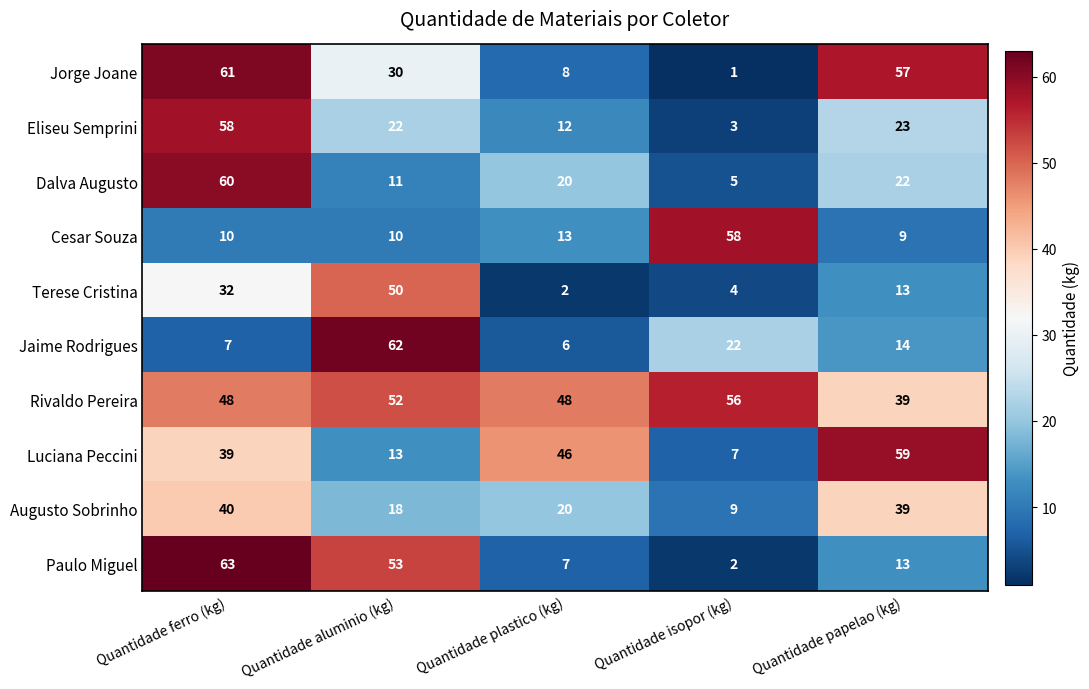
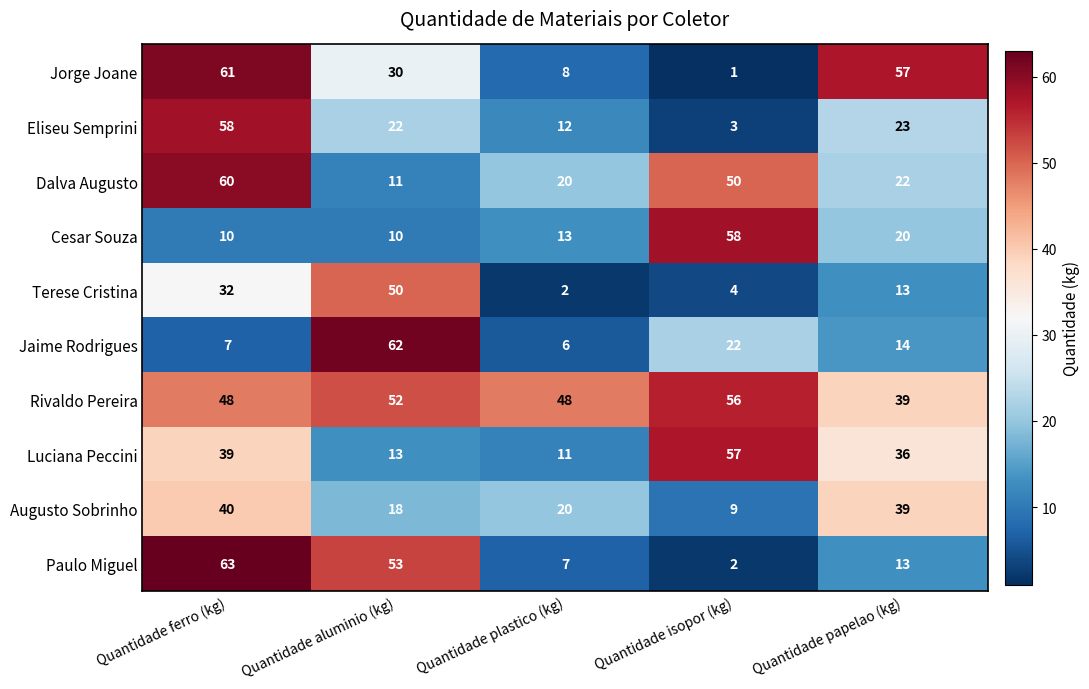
  {
    "Jorge Joane": {
      "Quantidade ferro (kg)": 61,
      "Quantidade aluminio (kg)": 30,
      "Quantidade plastico (kg)": 8,
      "Quantidade isopor (kg)": 1,
      "Quantidade papelao (kg)": 57
    },
    "Eliseu Semprini": {
      "Quantidade ferro (kg)": 58,
      "Quantidade aluminio (kg)": 22,
      "Quantidade plastico (kg)": 12,
      "Quantidade isopor (kg)": 3,
      "Quantidade papelao (kg)": 23
    },
    "Dalva Augusto": {
      "Quantidade ferro (kg)": 60,
      "Quantidade aluminio (kg)": 11,
      "Quantidade plastico (kg)": 20,
-     "Quantidade isopor (kg)": 5,
+     "Quantidade isopor (kg)": 50,
      "Quantidade papelao (kg)": 22
    },
    "Cesar Souza": {
      "Quantidade ferro (kg)": 10,
      "Quantidade aluminio (kg)": 10,
      "Quantidade plastico (kg)": 13,
      "Quantidade isopor (kg)": 58,
-     "Quantidade papelao (kg)": 9
+     "Quantidade papelao (kg)": 20
    },
    "Terese Cristina": {
      "Quantidade ferro (kg)": 32,
      "Quantidade aluminio (kg)": 50,
      "Quantidade plastico (kg)": 2,
      "Quantidade isopor (kg)": 4,
      "Quantidade papelao (kg)": 13
    },
    "Jaime Rodrigues": {
      "Quantidade ferro (kg)": 7,
      "Quantidade aluminio (kg)": 62,
      "Quantidade plastico (kg)": 6,
      "Quantidade isopor (kg)": 22,
      "Quantidade papelao (kg)": 14
    },
    "Rivaldo Pereira": {
      "Quantidade ferro (kg)": 48,
      "Quantidade aluminio (kg)": 52,
      "Quantidade plastico (kg)": 48,
      "Quantidade isopor (kg)": 56,
      "Quantidade papelao (kg)": 39
    },
    "Luciana Peccini": {
      "Quantidade ferro (kg)": 39,
      "Quantidade aluminio (kg)": 13,
-     "Quantidade plastico (kg)": 46,
-     "Quantidade isopor (kg)": 7,
-     "Quantidade papelao (kg)": 59
+     "Quantidade plastico (kg)": 11,
+     "Quantidade isopor (kg)": 57,
+     "Quantidade papelao (kg)": 36
    },
    "Augusto Sobrinho": {
      "Quantidade ferro (kg)": 40,
      "Quantidade aluminio (kg)": 18,
      "Quantidade plastico (kg)": 20,
      "Quantidade isopor (kg)": 9,
      "Quantidade papelao (kg)": 39
    },
    "Paulo Miguel": {
      "Quantidade ferro (kg)": 63,
      "Quantidade aluminio (kg)": 53,
      "Quantidade plastico (kg)": 7,
      "Quantidade isopor (kg)": 2,
      "Quantidade papelao (kg)": 13
    }
  }
